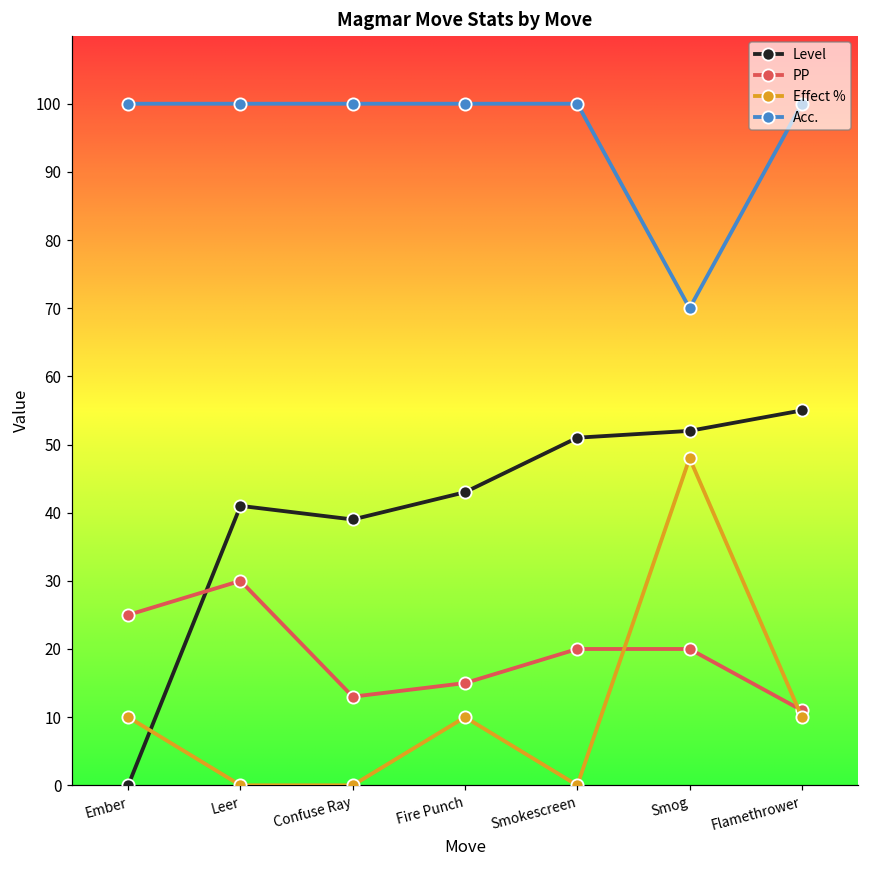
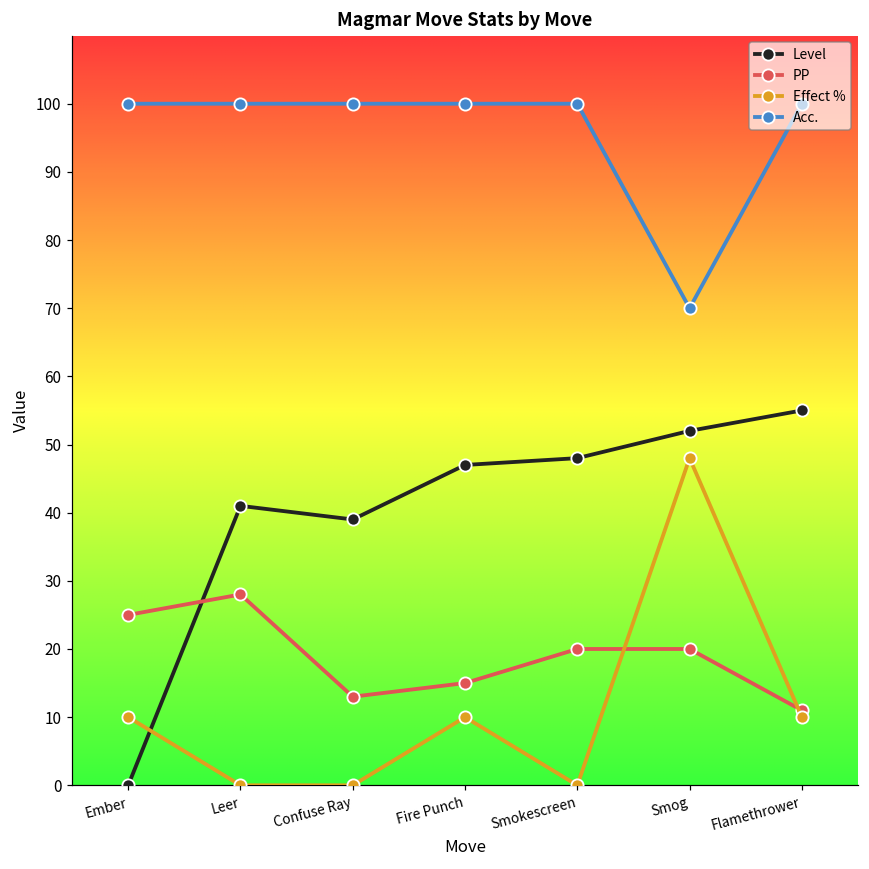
  {
    "Level": {
      "Ember": 0,
      "Leer": 41,
      "Confuse Ray": 39,
-     "Fire Punch": 43,
-     "Smokescreen": 51,
+     "Fire Punch": 47,
+     "Smokescreen": 48,
      "Smog": 52,
      "Flamethrower": 55
    },
    "PP": {
      "Ember": 25,
-     "Leer": 30,
+     "Leer": 28,
      "Confuse Ray": 13,
      "Fire Punch": 15,
      "Smokescreen": 20,
      "Smog": 20,
      "Flamethrower": 11
    },
    "Effect %": {
      "Ember": 10,
      "Leer": 0,
      "Confuse Ray": 0,
      "Fire Punch": 10,
      "Smokescreen": 0,
      "Smog": 48,
      "Flamethrower": 10
    },
    "Acc.": {
      "Ember": 100,
      "Leer": 100,
      "Confuse Ray": 100,
      "Fire Punch": 100,
      "Smokescreen": 100,
      "Smog": 70
    }
  }
